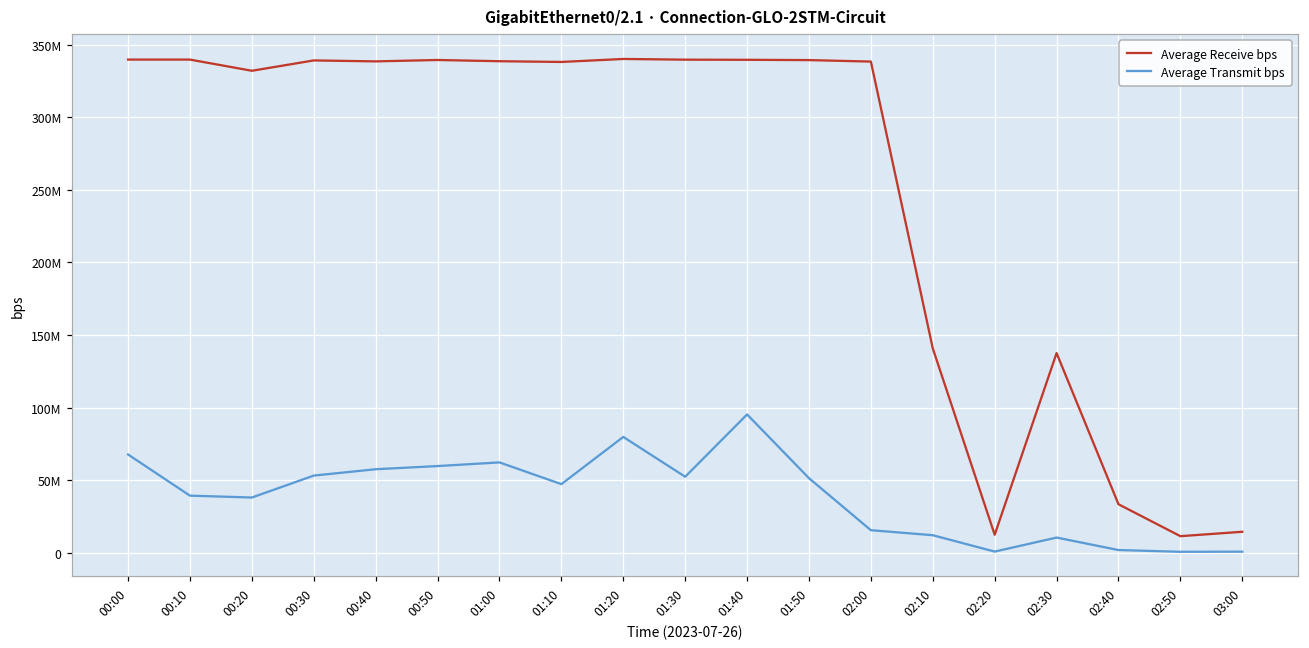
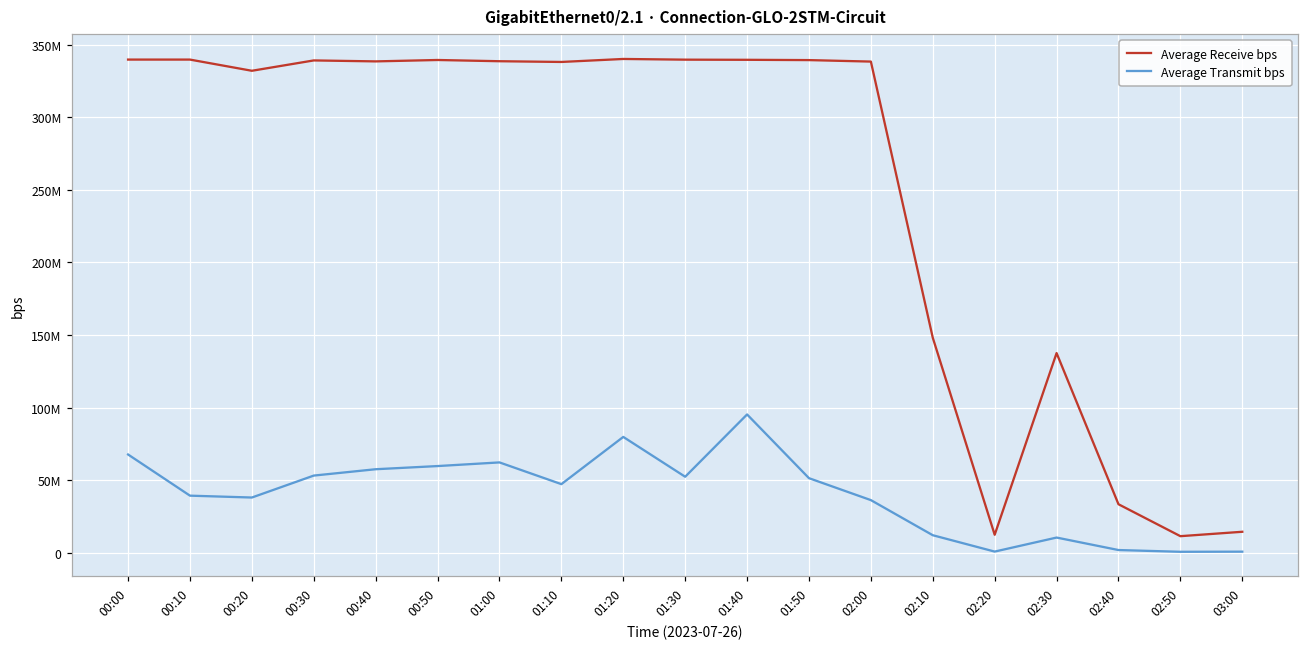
  {
    "Average Receive bps": {
      "00:00": 340000000,
      "00:10": 340000000,
      "00:20": 332000000,
      "00:30": 339000000,
      "00:40": 338000000,
      "00:50": 339000000,
      "01:00": 339000000,
      "01:10": 338000000,
      "01:20": 340000000,
      "01:30": 340000000,
      "01:40": 340000000,
      "01:50": 339000000,
      "02:00": 338000000,
-     "02:10": 141000000,
+     "02:10": 148000000,
      "02:20": 12000000,
      "02:30": 138000000,
      "02:40": 34000000,
      "02:50": 12000000,
      "03:00": 15000000
    },
    "Average Transmit bps": {
      "00:00": 68000000,
      "00:10": 39000000,
      "00:20": 38000000,
      "00:30": 53000000,
      "00:40": 58000000,
      "00:50": 60000000,
      "01:00": 62000000,
      "01:10": 47000000,
      "01:20": 80000000,
      "01:30": 52000000,
      "01:40": 95000000,
      "01:50": 51000000,
-     "02:00": 16000000,
+     "02:00": 36000000,
      "02:10": 12000000,
      "02:20": 1000000,
      "02:30": 11000000,
      "02:40": 2000000,
      "02:50": 1000000,
      "03:00": 1000000
    }
  }
